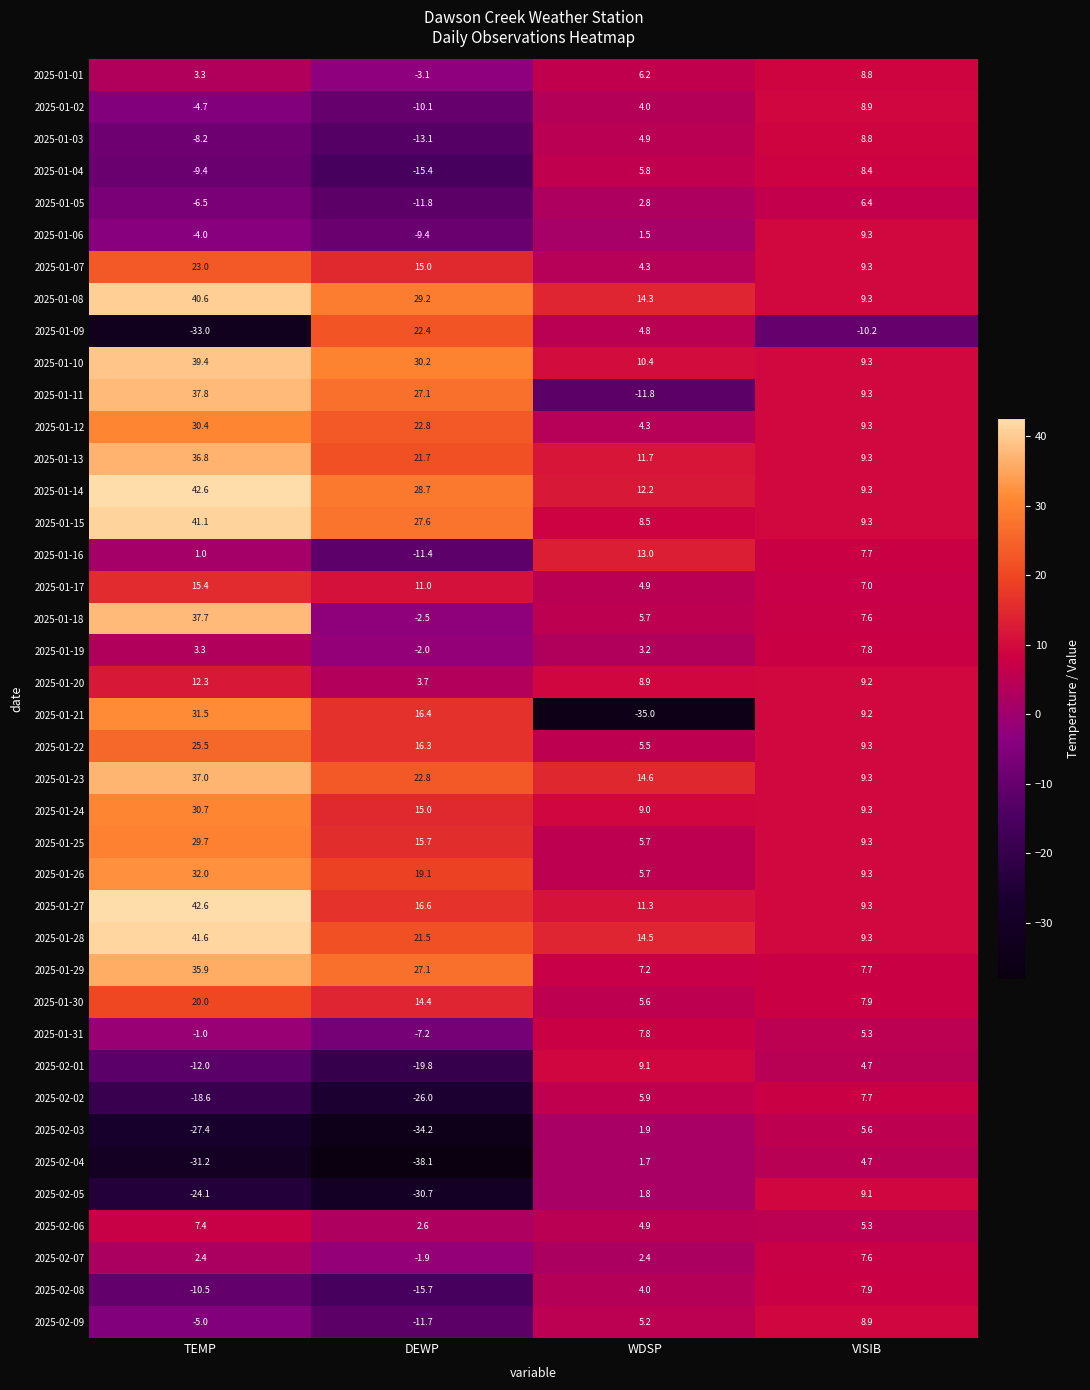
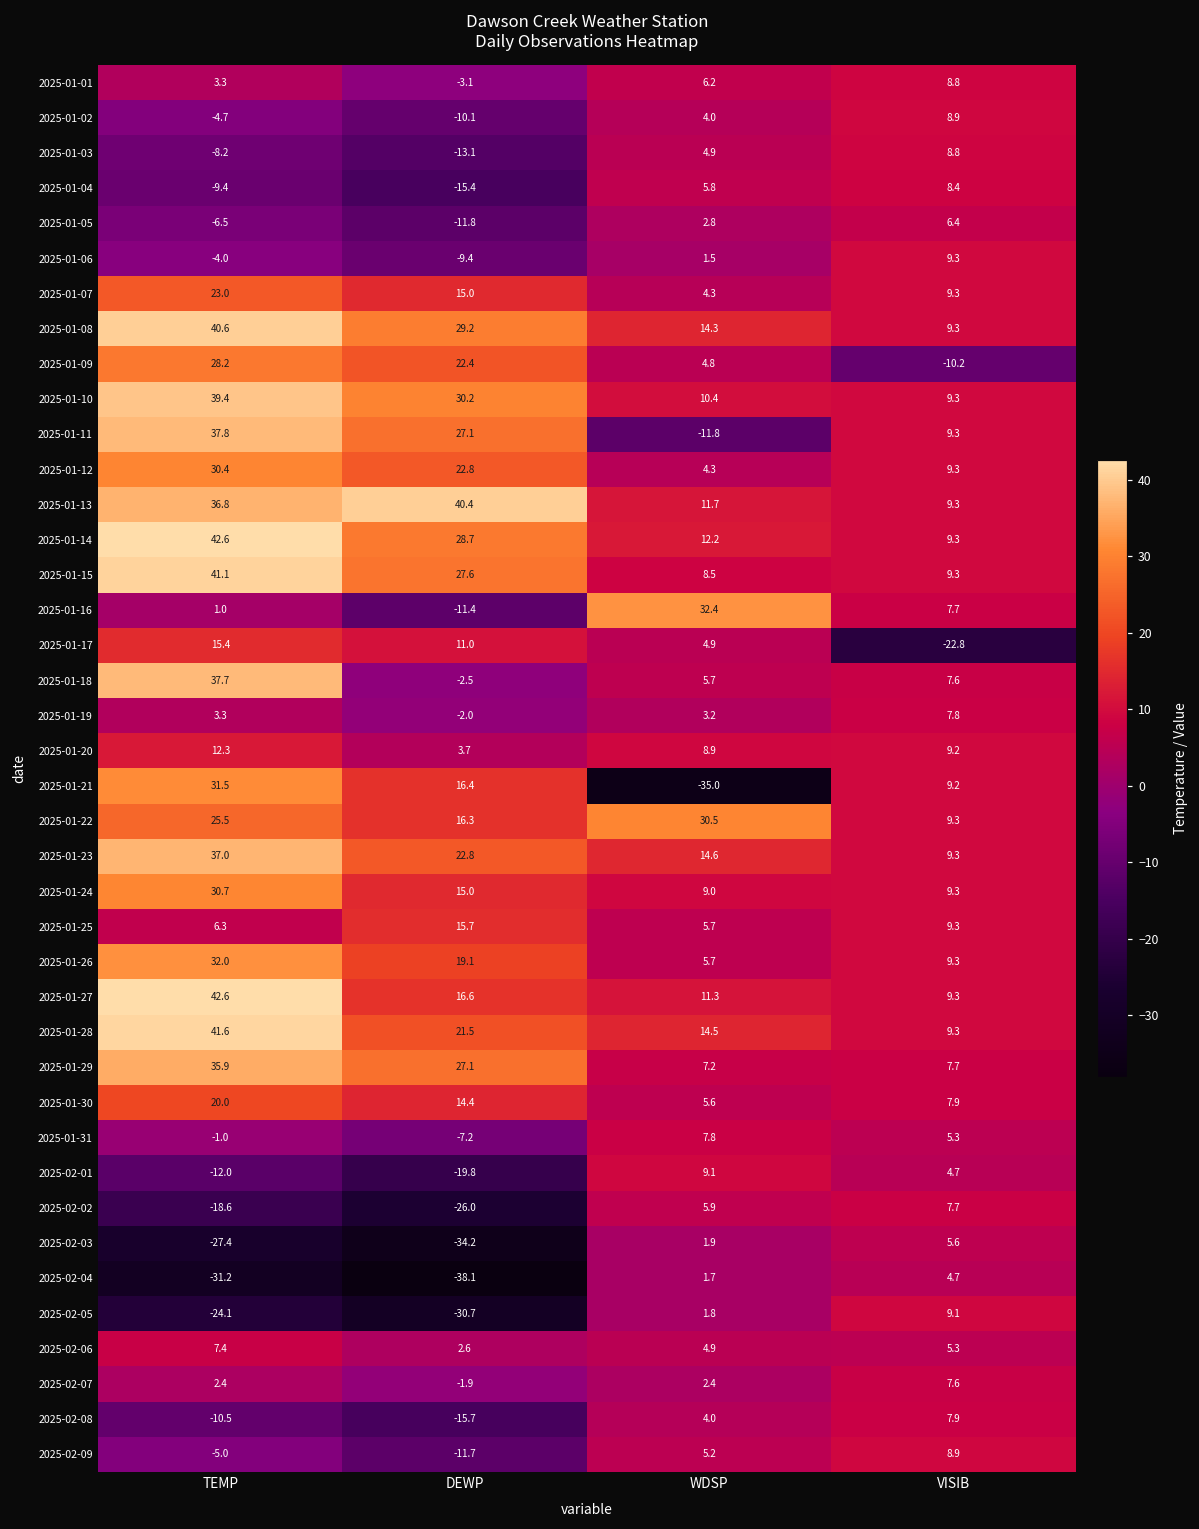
  {
    "2025-01-01": {
      "TEMP": 3.3,
      "DEWP": -3.1,
      "WDSP": 6.2,
      "VISIB": 8.8
    },
    "2025-01-02": {
      "TEMP": -4.7,
      "DEWP": -10.1,
      "WDSP": 4.0,
      "VISIB": 8.9
    },
    "2025-01-03": {
      "TEMP": -8.2,
      "DEWP": -13.1,
      "WDSP": 4.9,
      "VISIB": 8.8
    },
    "2025-01-04": {
      "TEMP": -9.4,
      "DEWP": -15.4,
      "WDSP": 5.8,
      "VISIB": 8.4
    },
    "2025-01-05": {
      "TEMP": -6.5,
      "DEWP": -11.8,
      "WDSP": 2.8,
      "VISIB": 6.4
    },
    "2025-01-06": {
      "TEMP": -4.0,
      "DEWP": -9.4,
      "WDSP": 1.5,
      "VISIB": 9.3
    },
    "2025-01-07": {
      "TEMP": 23.0,
      "DEWP": 15.0,
      "WDSP": 4.3,
      "VISIB": 9.3
    },
    "2025-01-08": {
      "TEMP": 40.6,
      "DEWP": 29.2,
      "WDSP": 14.3,
      "VISIB": 9.3
    },
    "2025-01-09": {
-     "TEMP": -33.0,
+     "TEMP": 28.2,
      "DEWP": 22.4,
      "WDSP": 4.8,
      "VISIB": -10.2
    },
    "2025-01-10": {
      "TEMP": 39.4,
      "DEWP": 30.2,
      "WDSP": 10.4,
      "VISIB": 9.3
    },
    "2025-01-11": {
      "TEMP": 37.8,
      "DEWP": 27.1,
      "WDSP": -11.8,
      "VISIB": 9.3
    },
    "2025-01-12": {
      "TEMP": 30.4,
      "DEWP": 22.8,
      "WDSP": 4.3,
      "VISIB": 9.3
    },
    "2025-01-13": {
      "TEMP": 36.8,
-     "DEWP": 21.7,
+     "DEWP": 40.4,
      "WDSP": 11.7,
      "VISIB": 9.3
    },
    "2025-01-14": {
      "TEMP": 42.6,
      "DEWP": 28.7,
      "WDSP": 12.2,
      "VISIB": 9.3
    },
    "2025-01-15": {
      "TEMP": 41.1,
      "DEWP": 27.6,
      "WDSP": 8.5,
      "VISIB": 9.3
    },
    "2025-01-16": {
      "TEMP": 1.0,
      "DEWP": -11.4,
-     "WDSP": 13.0,
+     "WDSP": 32.4,
      "VISIB": 7.7
    },
    "2025-01-17": {
      "TEMP": 15.4,
      "DEWP": 11.0,
      "WDSP": 4.9,
-     "VISIB": 7.0
+     "VISIB": -22.8
    },
    "2025-01-18": {
      "TEMP": 37.7,
      "DEWP": -2.5,
      "WDSP": 5.7,
      "VISIB": 7.6
    },
    "2025-01-19": {
      "TEMP": 3.3,
      "DEWP": -2.0,
      "WDSP": 3.2,
      "VISIB": 7.8
    },
    "2025-01-20": {
      "TEMP": 12.3,
      "DEWP": 3.7,
      "WDSP": 8.9,
      "VISIB": 9.2
    },
    "2025-01-21": {
      "TEMP": 31.5,
      "DEWP": 16.4,
      "WDSP": -35.0,
      "VISIB": 9.2
    },
    "2025-01-22": {
      "TEMP": 25.5,
      "DEWP": 16.3,
-     "WDSP": 5.5,
+     "WDSP": 30.5,
      "VISIB": 9.3
    },
    "2025-01-23": {
      "TEMP": 37.0,
      "DEWP": 22.8,
      "WDSP": 14.6,
      "VISIB": 9.3
    },
    "2025-01-24": {
      "TEMP": 30.7,
      "DEWP": 15.0,
      "WDSP": 9.0,
      "VISIB": 9.3
    },
    "2025-01-25": {
-     "TEMP": 29.7,
+     "TEMP": 6.3,
      "DEWP": 15.7,
      "WDSP": 5.7,
      "VISIB": 9.3
    },
    "2025-01-26": {
      "TEMP": 32.0,
      "DEWP": 19.1,
      "WDSP": 5.7,
      "VISIB": 9.3
    },
    "2025-01-27": {
      "TEMP": 42.6,
      "DEWP": 16.6,
      "WDSP": 11.3,
      "VISIB": 9.3
    },
    "2025-01-28": {
      "TEMP": 41.6,
      "DEWP": 21.5,
      "WDSP": 14.5,
      "VISIB": 9.3
    },
    "2025-01-29": {
      "TEMP": 35.9,
      "DEWP": 27.1,
      "WDSP": 7.2,
      "VISIB": 7.7
    },
    "2025-01-30": {
      "TEMP": 20.0,
      "DEWP": 14.4,
      "WDSP": 5.6,
      "VISIB": 7.9
    },
    "2025-01-31": {
      "TEMP": -1.0,
      "DEWP": -7.2,
      "WDSP": 7.8,
      "VISIB": 5.3
    },
    "2025-02-01": {
      "TEMP": -12.0,
      "DEWP": -19.8,
      "WDSP": 9.1,
      "VISIB": 4.7
    },
    "2025-02-02": {
      "TEMP": -18.6,
      "DEWP": -26.0,
      "WDSP": 5.9,
      "VISIB": 7.7
    },
    "2025-02-03": {
      "TEMP": -27.4,
      "DEWP": -34.2,
      "WDSP": 1.9,
      "VISIB": 5.6
    },
    "2025-02-04": {
      "TEMP": -31.2,
      "DEWP": -38.1,
      "WDSP": 1.7,
      "VISIB": 4.7
    },
    "2025-02-05": {
      "TEMP": -24.1,
      "DEWP": -30.7,
      "WDSP": 1.8,
      "VISIB": 9.1
    },
    "2025-02-06": {
      "TEMP": 7.4,
      "DEWP": 2.6,
      "WDSP": 4.9,
      "VISIB": 5.3
    },
    "2025-02-07": {
      "TEMP": 2.4,
      "DEWP": -1.9,
      "WDSP": 2.4,
      "VISIB": 7.6
    },
    "2025-02-08": {
      "TEMP": -10.5,
      "DEWP": -15.7,
      "WDSP": 4.0,
      "VISIB": 7.9
    },
    "2025-02-09": {
      "TEMP": -5.0,
      "DEWP": -11.7,
      "WDSP": 5.2,
      "VISIB": 8.9
    }
  }
